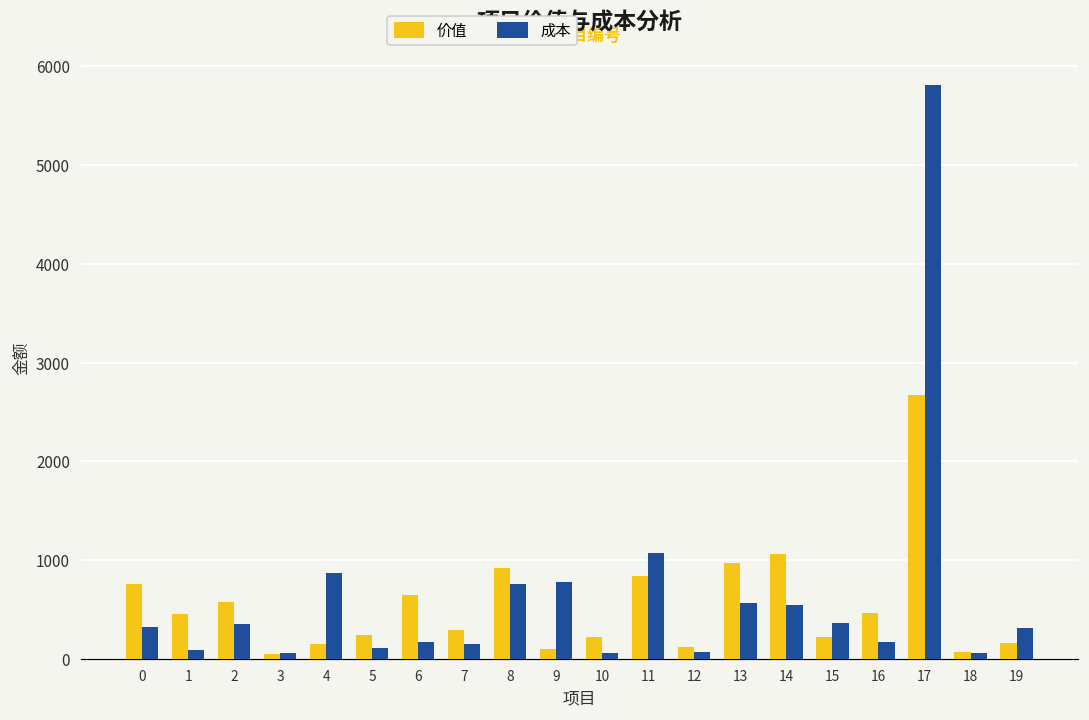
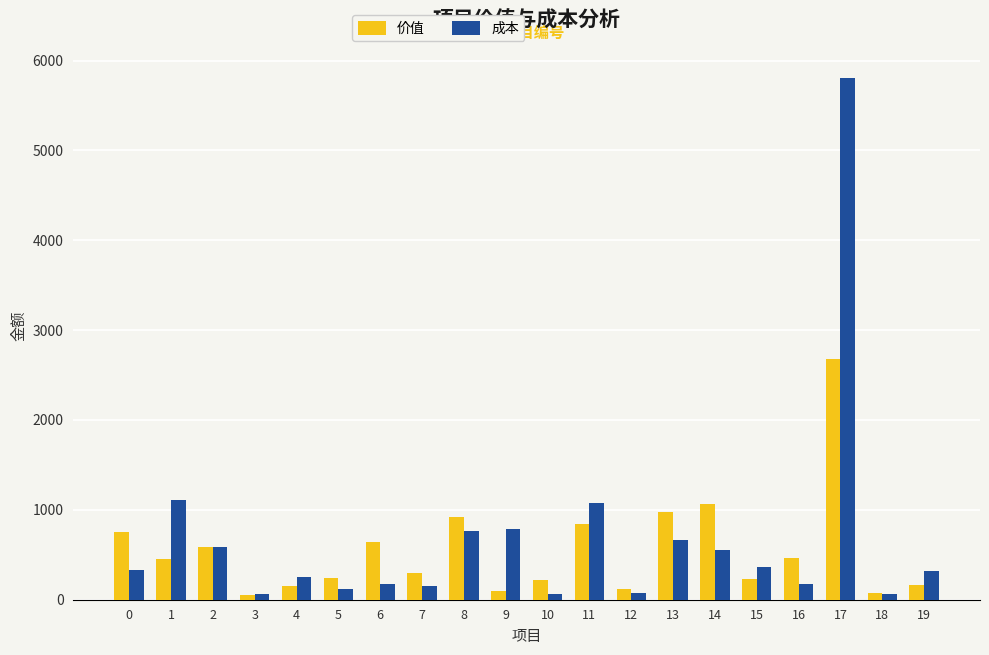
  {
    "价值": {
      "0": 800,
      "1": 500,
      "2": 600,
      "3": 100,
      "4": 200,
      "5": 200,
      "6": 600,
      "7": 300,
      "8": 900,
      "9": 100,
      "10": 200,
      "11": 800,
      "12": 100,
      "13": 1000,
      "14": 1100,
      "15": 200,
      "16": 500,
      "17": 2700,
      "18": 100,
      "19": 200
    },
    "成本": {
      "0": 300,
-     "1": 100,
-     "2": 400,
+     "1": 1100,
+     "2": 600,
      "3": 100,
-     "4": 900,
+     "4": 300,
      "5": 100,
      "6": 200,
      "7": 200,
      "8": 800,
      "9": 800,
      "10": 100,
      "11": 1100,
      "12": 100,
-     "13": 600,
+     "13": 700,
      "14": 600,
      "15": 400,
      "16": 200,
      "17": 5800,
      "18": 100,
      "19": 300
    }
  }
